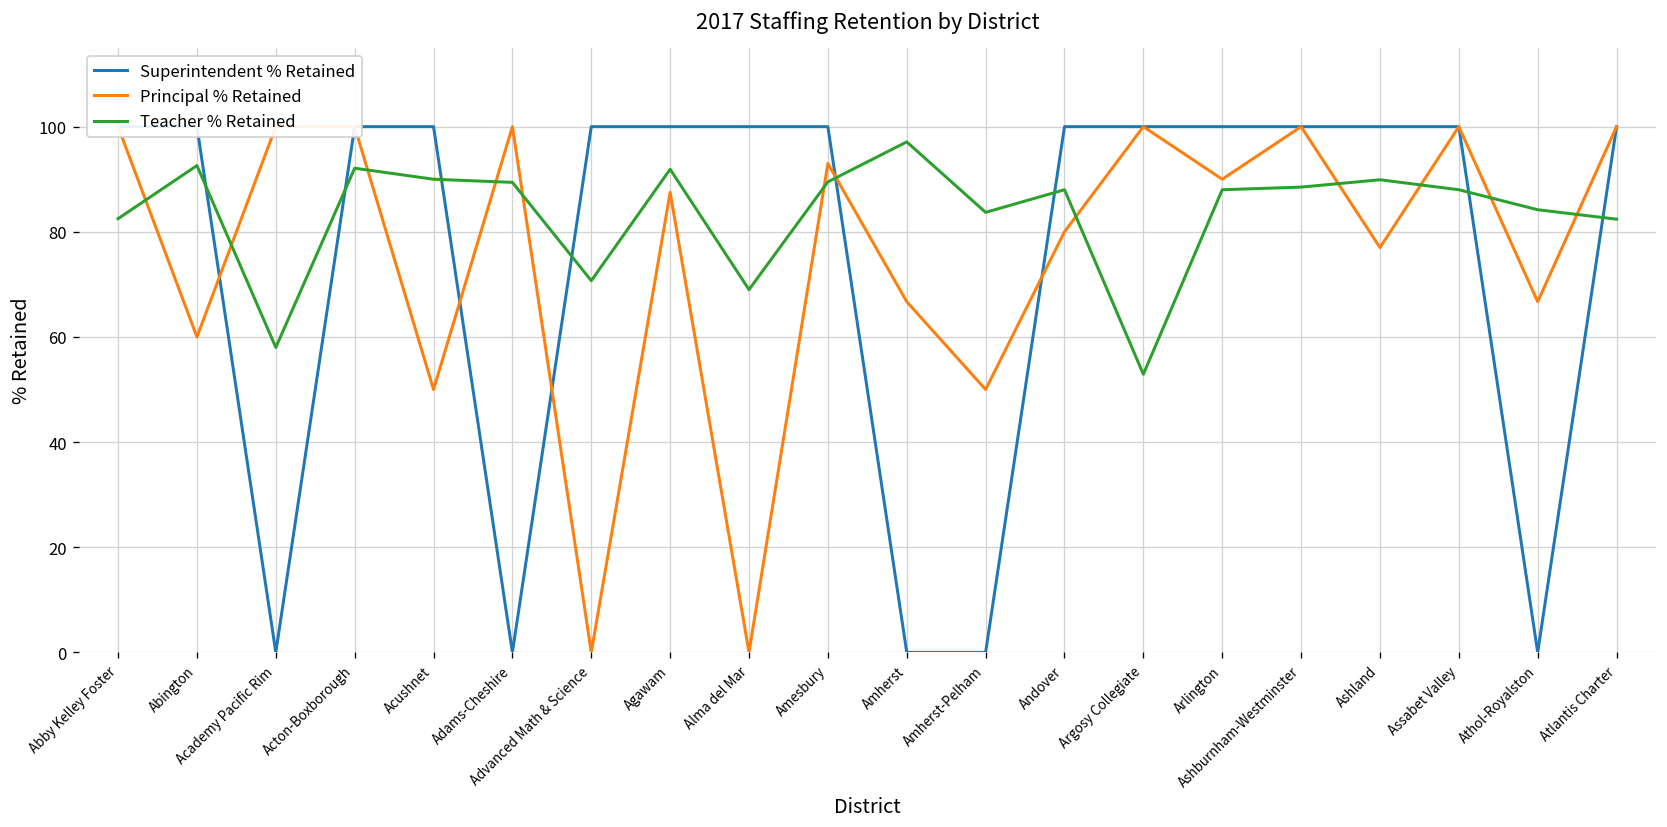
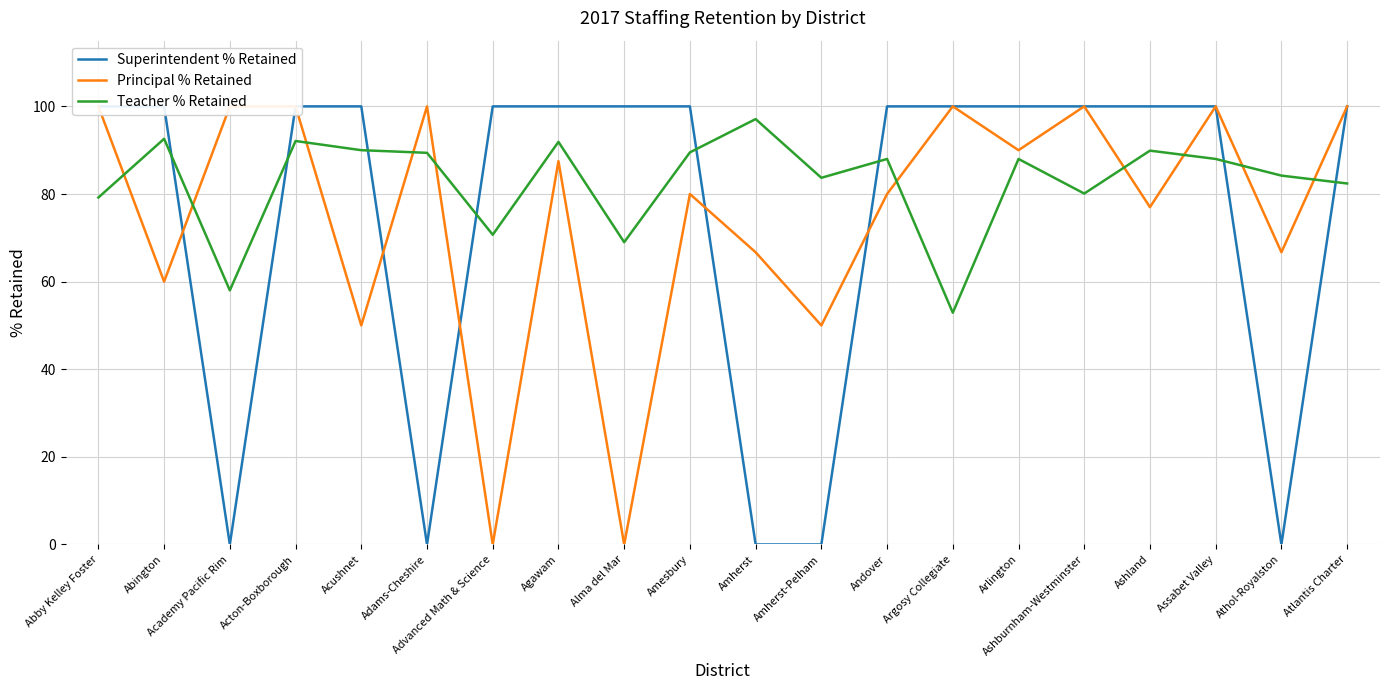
  {
    "Superintendent % Retained": {
      "Academy Pacific Rim": 0,
      "Acushnet": 100,
      "Adams-Cheshire": 0,
      "Advanced Math & Science": 100,
      "Agawam": 100,
      "Alma del Mar": 100,
      "Amesbury": 100,
      "Amherst": 0,
      "Amherst-Pelham": 0,
      "Andover": 100,
      "Arlington": 100,
      "Ashland": 100,
      "Athol-Royalston": 0
    },
    "Principal % Retained": {
      "Abington": 60,
      "Acushnet": 50,
      "Adams-Cheshire": 100,
      "Advanced Math & Science": 0,
      "Agawam": 88,
      "Alma del Mar": 0,
-     "Amesbury": 93,
+     "Amesbury": 80,
      "Amherst": 67,
      "Amherst-Pelham": 50,
      "Andover": 80,
      "Arlington": 90,
      "Ashland": 77,
      "Athol-Royalston": 67
    },
    "Teacher % Retained": {
-     "Abby Kelley Foster": 83,
+     "Abby Kelley Foster": 79,
      "Abington": 93,
      "Academy Pacific Rim": 58,
      "Acton-Boxborough": 92,
      "Acushnet": 90,
      "Adams-Cheshire": 89,
      "Advanced Math & Science": 71,
      "Agawam": 92,
      "Alma del Mar": 69,
      "Amesbury": 90,
      "Amherst": 97,
      "Amherst-Pelham": 84,
      "Andover": 88,
      "Argosy Collegiate": 53,
      "Arlington": 88,
-     "Ashburnham-Westminster": 89,
+     "Ashburnham-Westminster": 80,
      "Ashland": 90,
      "Assabet Valley": 88,
      "Athol-Royalston": 84,
      "Atlantis Charter": 82
    }
  }
